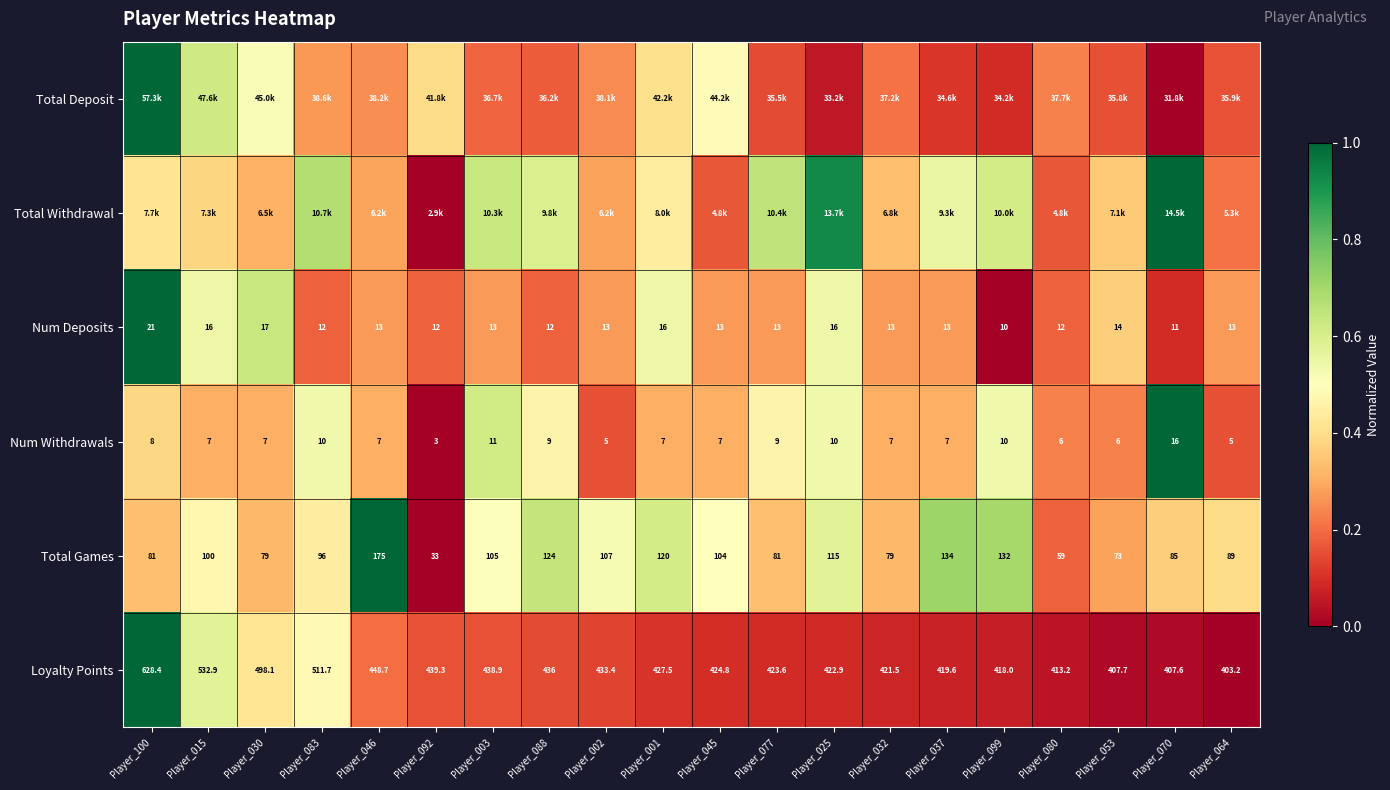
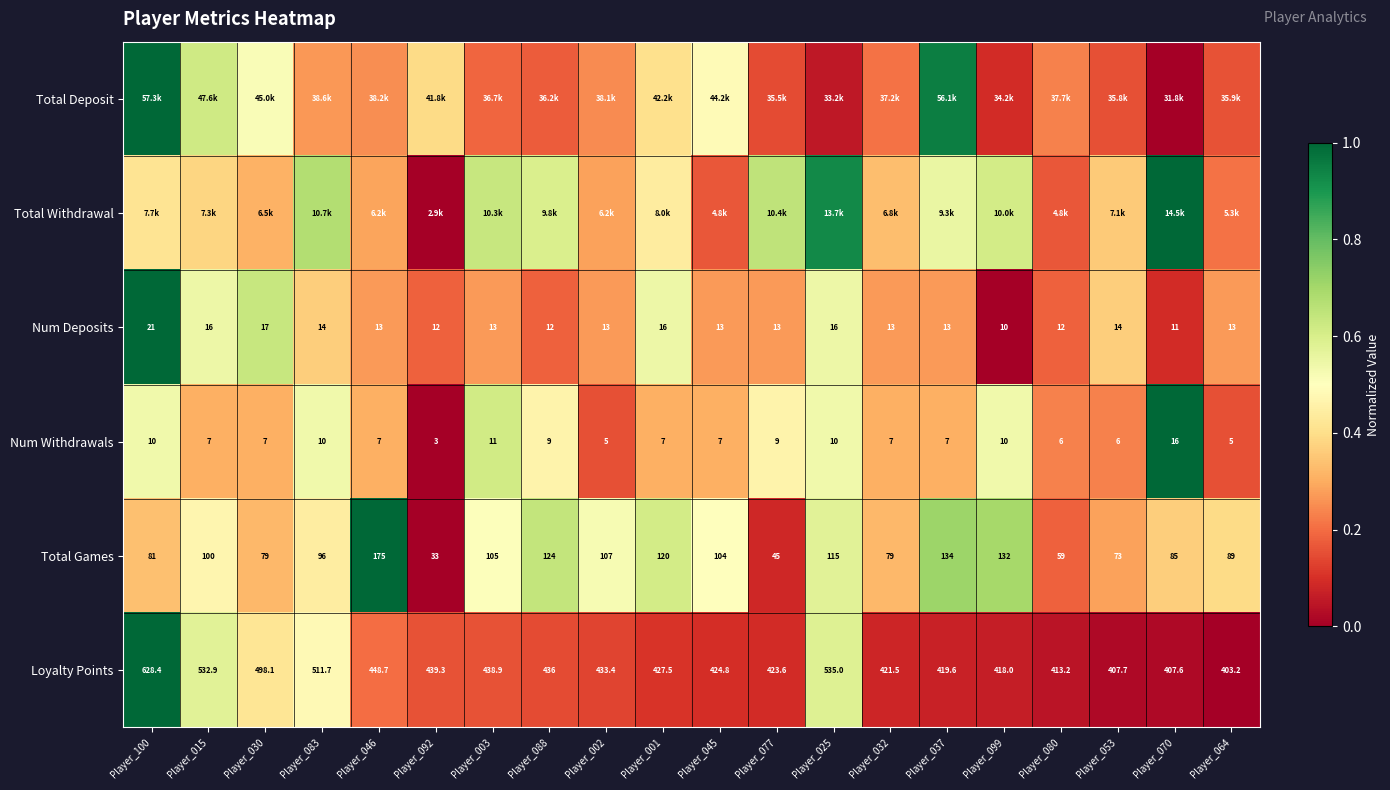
  {
    "Total Deposit": {
      "Player_100": "57.3k",
      "Player_015": "47.6k",
      "Player_030": "45.0k",
      "Player_083": "38.6k",
      "Player_046": "38.2k",
      "Player_092": "41.8k",
      "Player_003": "36.7k",
      "Player_088": "36.2k",
      "Player_002": "38.1k",
      "Player_001": "42.2k",
      "Player_045": "44.2k",
      "Player_077": "35.5k",
      "Player_025": "33.2k",
      "Player_032": "37.2k",
-     "Player_037": "34.6k",
+     "Player_037": "56.1k",
      "Player_099": "34.2k",
      "Player_080": "37.7k",
      "Player_053": "35.8k",
      "Player_070": "31.8k",
      "Player_064": "35.9k"
    },
    "Total Withdrawal": {
      "Player_100": "7.7k",
      "Player_015": "7.3k",
      "Player_030": "6.5k",
      "Player_083": "10.7k",
      "Player_046": "6.2k",
      "Player_092": "2.9k",
      "Player_003": "10.3k",
      "Player_088": "9.8k",
      "Player_002": "6.2k",
      "Player_001": "8.0k",
      "Player_045": "4.8k",
      "Player_077": "10.4k",
      "Player_025": "13.7k",
      "Player_032": "6.8k",
      "Player_037": "9.3k",
      "Player_099": "10.0k",
      "Player_080": "4.8k",
      "Player_053": "7.1k",
      "Player_070": "14.5k",
      "Player_064": "5.3k"
    },
    "Num Deposits": {
      "Player_100": "21",
      "Player_015": "16",
      "Player_030": "17",
-     "Player_083": "12",
+     "Player_083": "14",
      "Player_046": "13",
      "Player_092": "12",
      "Player_003": "13",
      "Player_088": "12",
      "Player_002": "13",
      "Player_001": "16",
      "Player_045": "13",
      "Player_077": "13",
      "Player_025": "16",
      "Player_032": "13",
      "Player_037": "13",
      "Player_099": "10",
      "Player_080": "12",
      "Player_053": "14",
      "Player_070": "11",
      "Player_064": "13"
    },
    "Num Withdrawals": {
-     "Player_100": "8",
+     "Player_100": "10",
      "Player_015": "7",
      "Player_030": "7",
      "Player_083": "10",
      "Player_046": "7",
      "Player_092": "3",
      "Player_003": "11",
      "Player_088": "9",
      "Player_002": "5",
      "Player_001": "7",
      "Player_045": "7",
      "Player_077": "9",
      "Player_025": "10",
      "Player_032": "7",
      "Player_037": "7",
      "Player_099": "10",
      "Player_080": "6",
      "Player_053": "6",
      "Player_070": "16",
      "Player_064": "5"
    },
    "Total Games": {
      "Player_100": "81",
      "Player_015": "100",
      "Player_030": "79",
      "Player_083": "96",
      "Player_046": "175",
      "Player_092": "33",
      "Player_003": "105",
      "Player_088": "124",
      "Player_002": "107",
      "Player_001": "120",
      "Player_045": "104",
-     "Player_077": "81",
+     "Player_077": "45",
      "Player_025": "115",
      "Player_032": "79",
      "Player_037": "134",
      "Player_099": "132",
      "Player_080": "59",
      "Player_053": "73",
      "Player_070": "85",
      "Player_064": "89"
    },
    "Loyalty Points": {
      "Player_100": "628.4",
      "Player_015": "532.9",
      "Player_030": "498.1",
      "Player_083": "511.7",
      "Player_046": "448.7",
      "Player_092": "439.3",
      "Player_003": "438.9",
      "Player_088": "436",
      "Player_002": "433.4",
      "Player_001": "427.5",
      "Player_045": "424.8",
      "Player_077": "423.6",
-     "Player_025": "422.9",
+     "Player_025": "535.0",
      "Player_032": "421.5",
      "Player_037": "419.6",
      "Player_099": "418.0",
      "Player_080": "413.2",
      "Player_053": "407.7",
      "Player_070": "407.6",
      "Player_064": "403.2"
    }
  }
